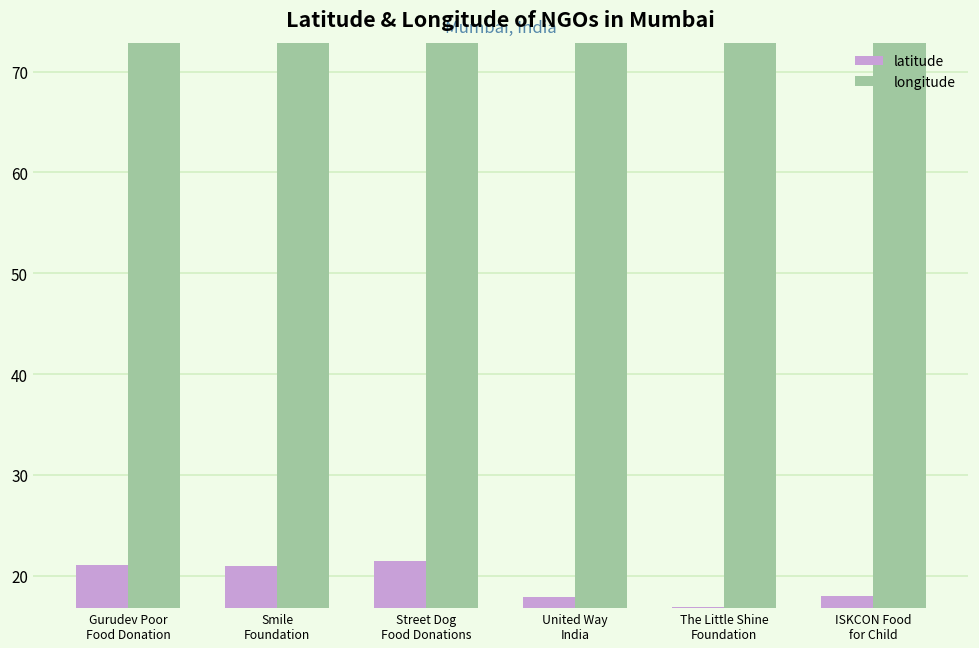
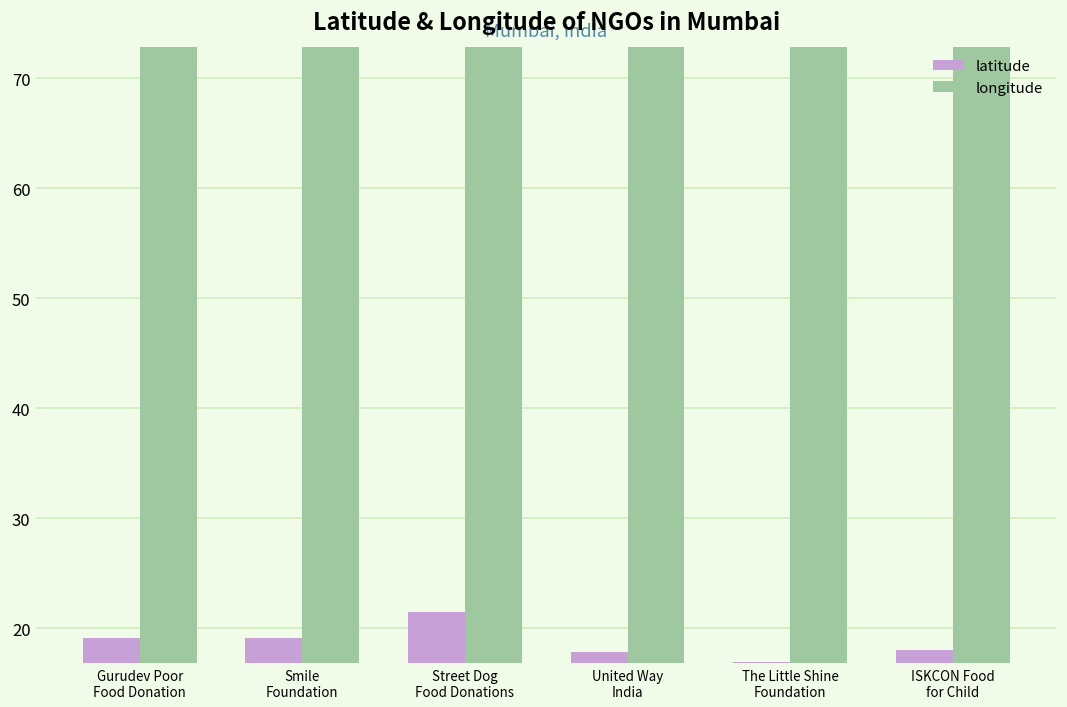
  {
    "latitude": {
-     "Gurudev Poor Food Donation": 21,
-     "Smile Foundation": 21,
+     "Gurudev Poor Food Donation": 19,
+     "Smile Foundation": 19,
      "Street Dog Food Donations": 21,
      "United Way India": 18,
      "The Little Shine Foundation": 17,
      "ISKCON Food for Child": 18
    },
    "longitude": {
      "Gurudev Poor Food Donation": 73,
      "Smile Foundation": 73,
      "Street Dog Food Donations": 73,
      "United Way India": 73,
      "The Little Shine Foundation": 73,
      "ISKCON Food for Child": 73
    }
  }
